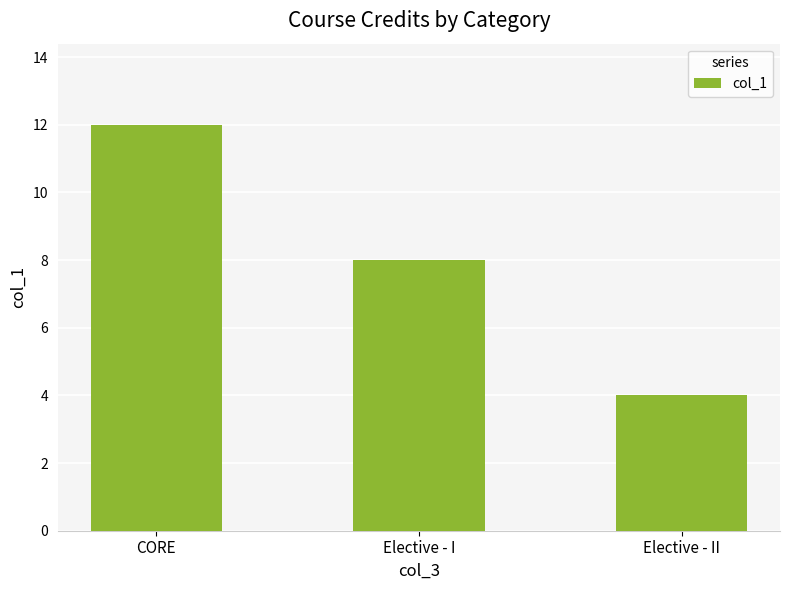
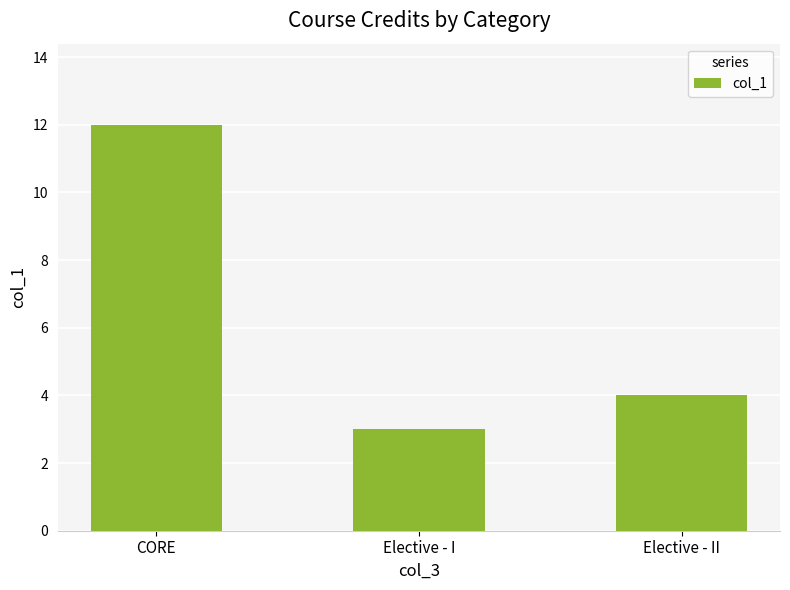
  {
    "CORE": 12,
-   "Elective - I": 8,
+   "Elective - I": 3,
    "Elective - II": 4
  }
